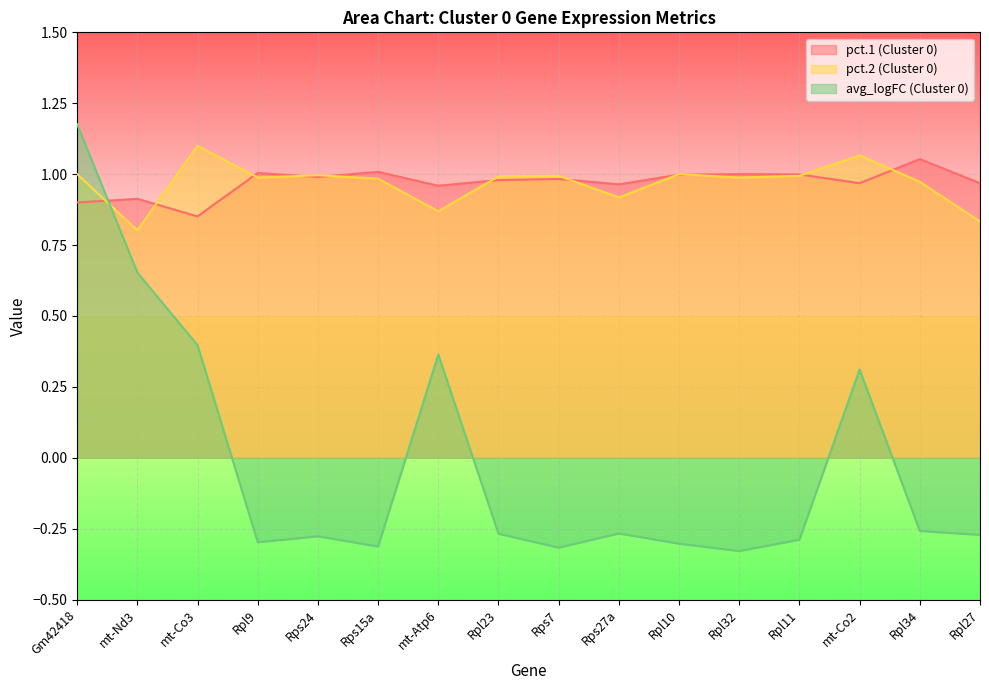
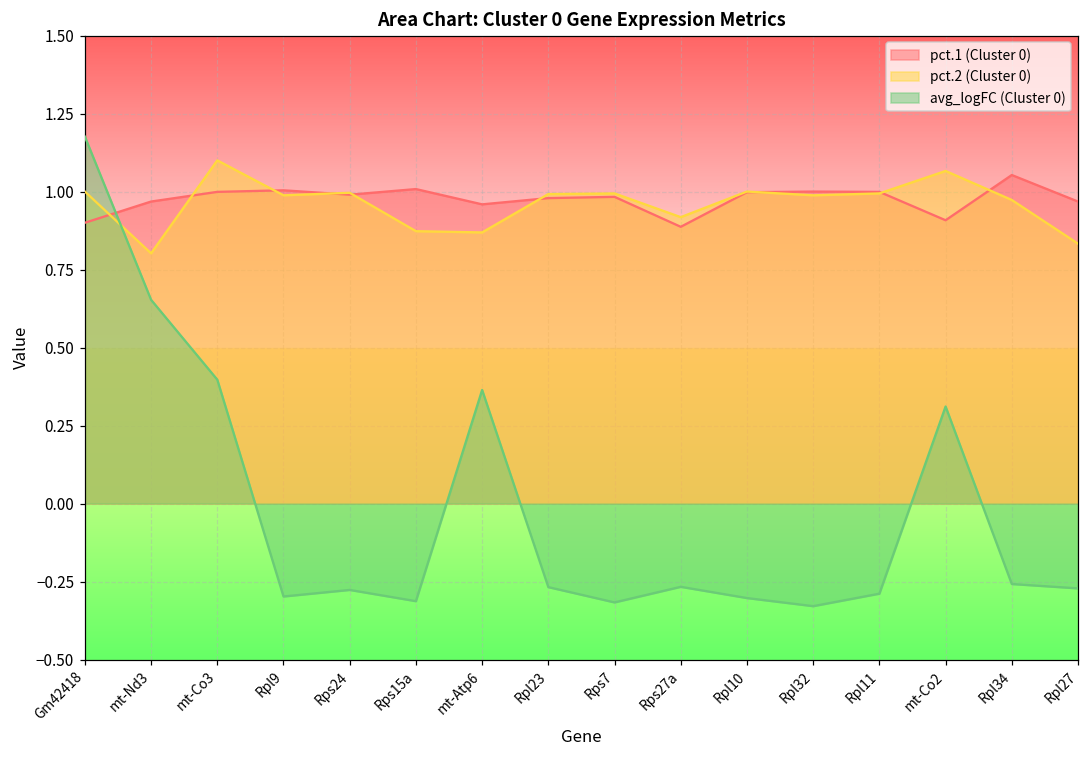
  {
    "pct.1 (Cluster 0)": {
      "Gm42418": 0.90,
-     "mt-Nd3": 0.91,
-     "mt-Co3": 0.85,
+     "mt-Nd3": 0.97,
+     "mt-Co3": 1.00,
      "Rpl9": 1.00,
      "Rps15a": 1.01,
      "mt-Atp6": 0.96,
      "Rpl23": 0.98,
      "Rps7": 0.98,
-     "Rps27a": 0.96,
+     "Rps27a": 0.89,
      "Rpl32": 1.00,
-     "mt-Co2": 0.97,
+     "mt-Co2": 0.91,
      "Rpl34": 1.05,
      "Rpl27": 0.97
    },
    "pct.2 (Cluster 0)": {
      "Gm42418": 1.00,
      "mt-Nd3": 0.80,
      "mt-Co3": 1.10,
      "Rpl9": 0.99,
-     "Rps15a": 0.98,
+     "Rps15a": 0.87,
      "mt-Atp6": 0.87,
      "Rpl23": 0.99,
      "Rps7": 0.99,
      "Rps27a": 0.92,
      "Rpl32": 0.99,
      "mt-Co2": 1.07,
      "Rpl34": 0.97,
      "Rpl27": 0.83
    }
  }
